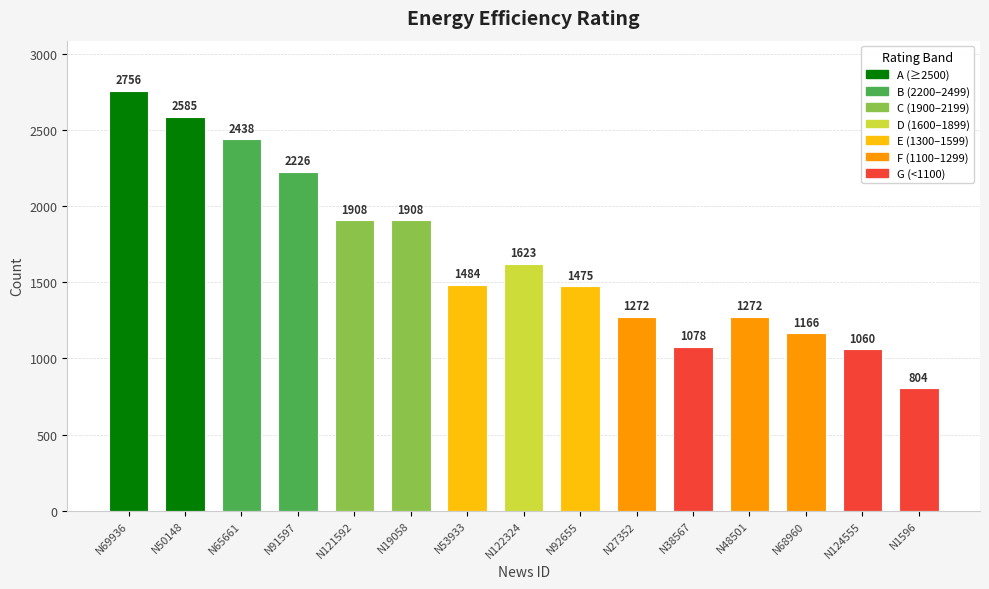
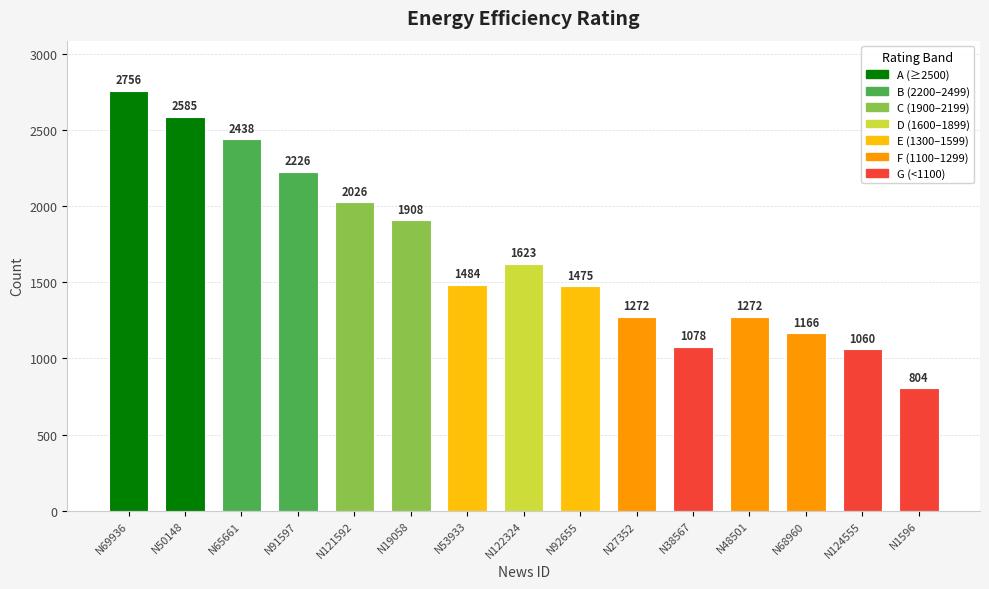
  {
    "N69936": 2756,
    "N50148": 2585,
    "N65661": 2438,
    "N91597": 2226,
-   "N121592": 1908,
+   "N121592": 2026,
    "N19058": 1908,
    "N53933": 1484,
    "N122324": 1623,
    "N92655": 1475,
    "N27352": 1272,
    "N38567": 1078,
    "N48501": 1272,
    "N68960": 1166,
    "N124555": 1060,
    "N1596": 804
  }
